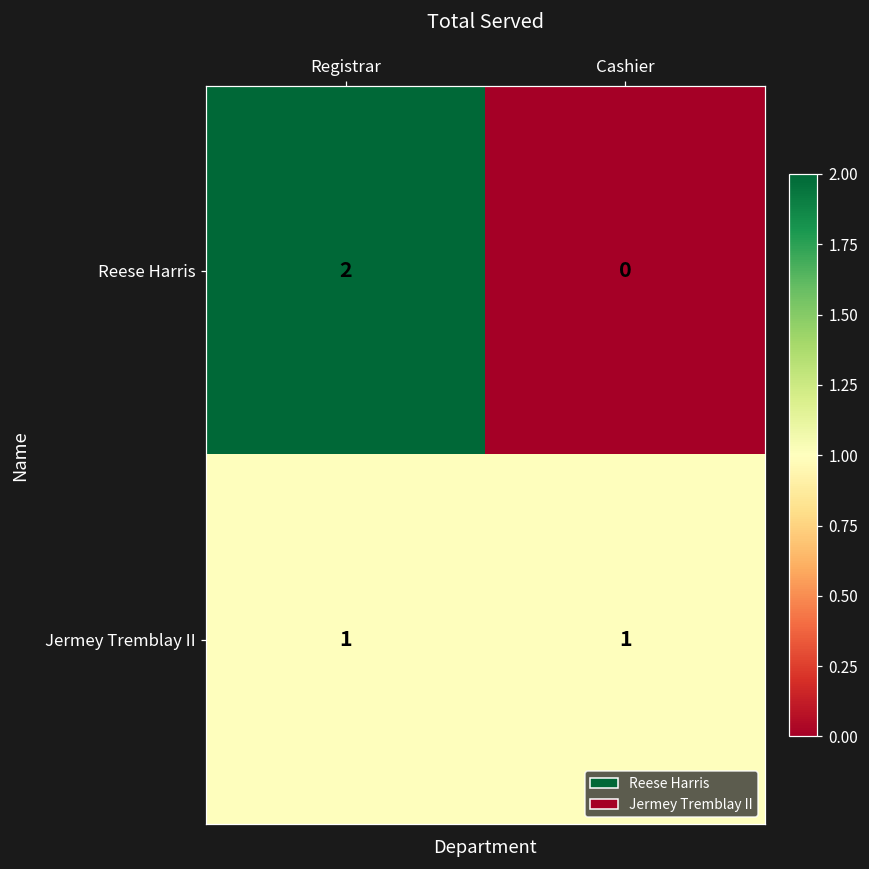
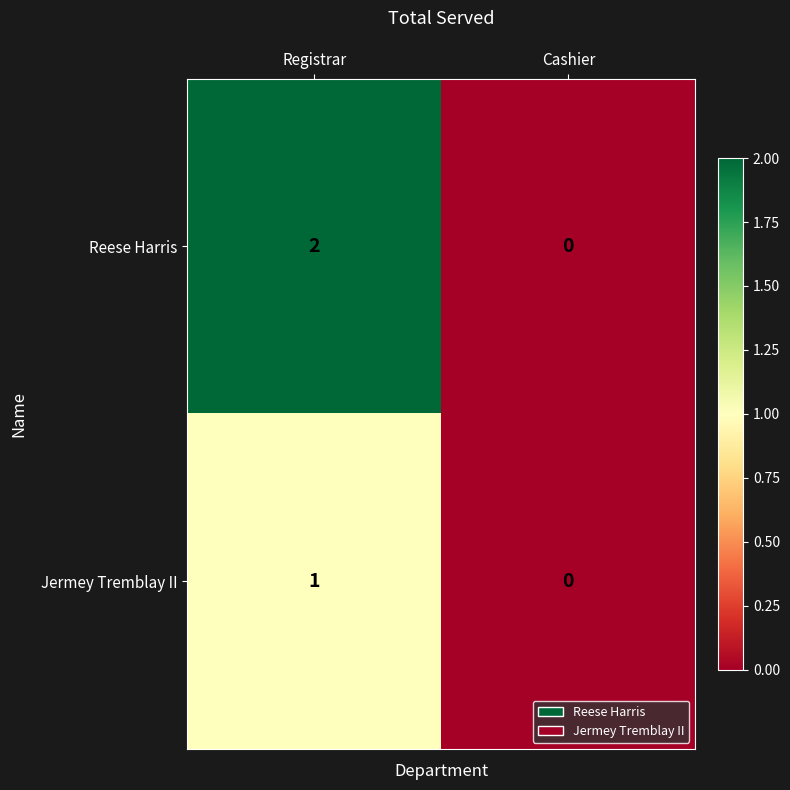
  {
    "Reese Harris": {
      "Registrar": 2,
      "Cashier": 0
    },
    "Jermey Tremblay II": {
      "Registrar": 1,
-     "Cashier": 1
+     "Cashier": 0
    }
  }
